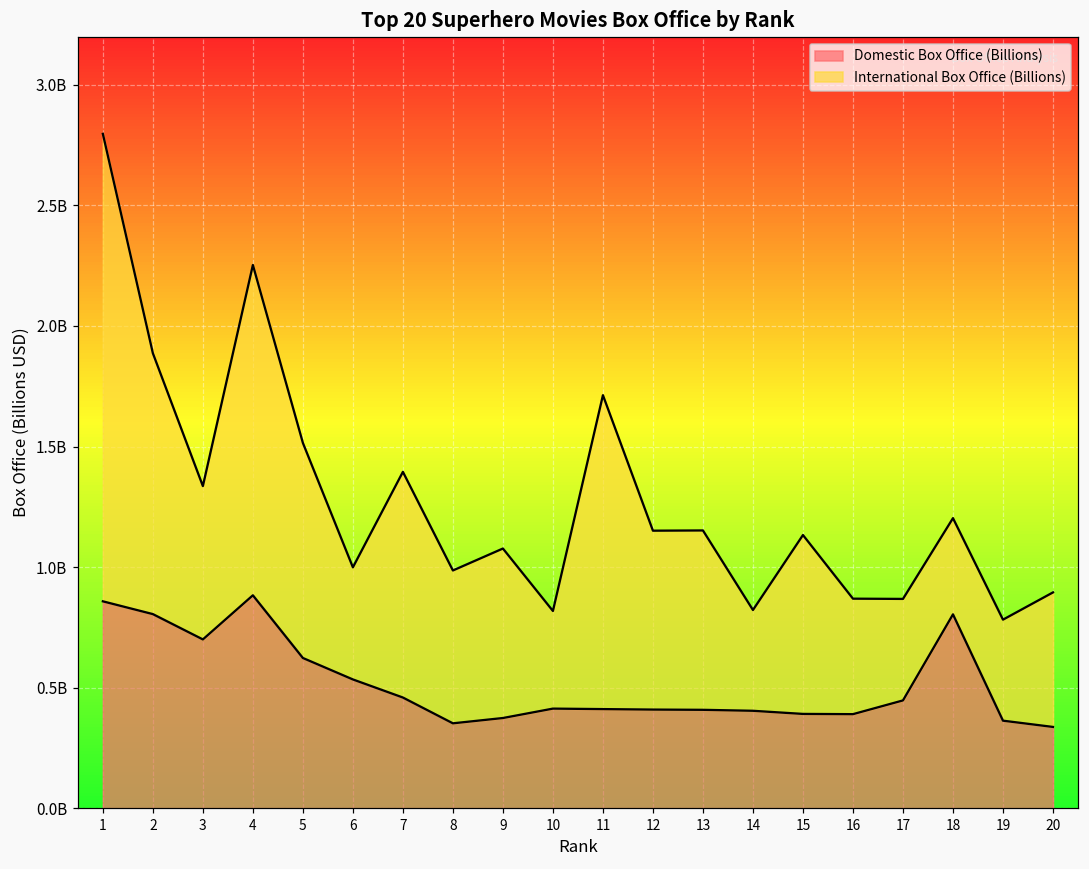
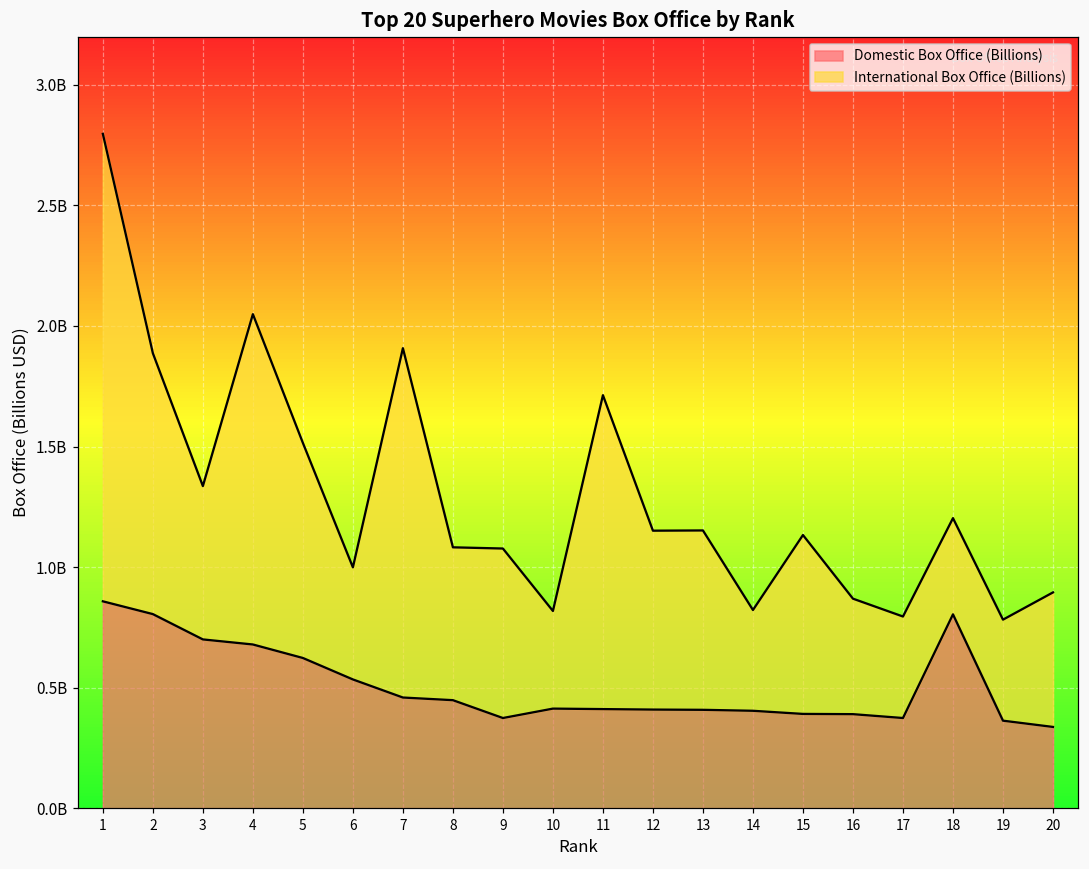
  {
    "Domestic Box Office (Billions)": {
      "1": 860000000,
      "2": 810000000,
      "3": 700000000,
-     "4": 880000000,
+     "4": 680000000,
      "5": 620000000,
      "6": 530000000,
      "7": 460000000,
-     "8": 350000000,
+     "8": 450000000,
      "9": 370000000,
      "10": 410000000,
      "11": 410000000,
      "12": 410000000,
      "13": 410000000,
      "14": 400000000,
      "15": 390000000,
      "16": 390000000,
-     "17": 450000000,
+     "17": 370000000,
      "18": 800000000,
      "19": 360000000,
      "20": 340000000
    },
    "International Box Office (Billions)": {
      "1": 1940000000,
      "2": 1080000000,
      "3": 640000000,
      "4": 1370000000,
      "5": 890000000,
      "6": 470000000,
-     "7": 940000000,
+     "7": 1450000000,
      "8": 630000000,
      "9": 700000000,
      "10": 410000000,
      "11": 1300000000,
      "12": 740000000,
      "13": 740000000,
      "14": 420000000,
      "15": 740000000,
      "16": 480000000,
      "17": 420000000,
      "18": 400000000,
      "19": 420000000,
      "20": 560000000
    }
  }
